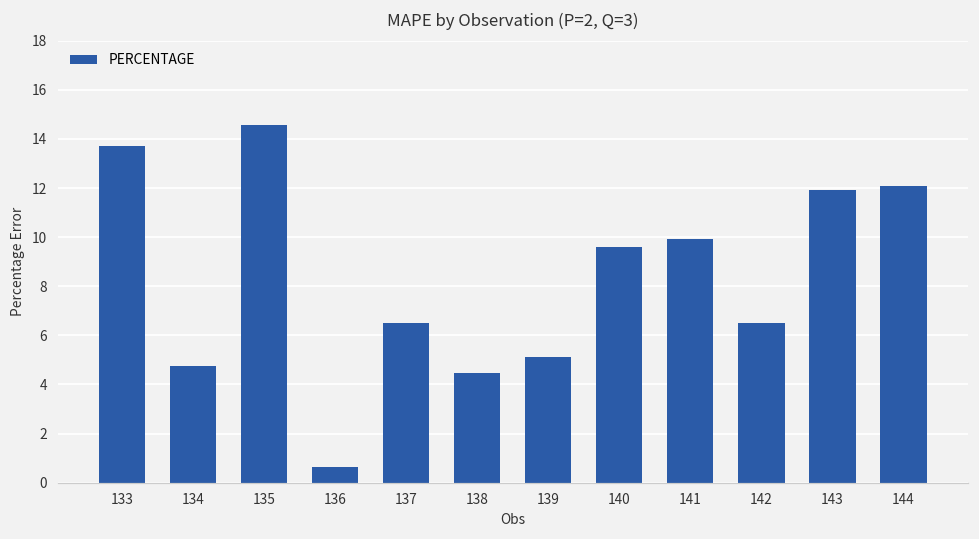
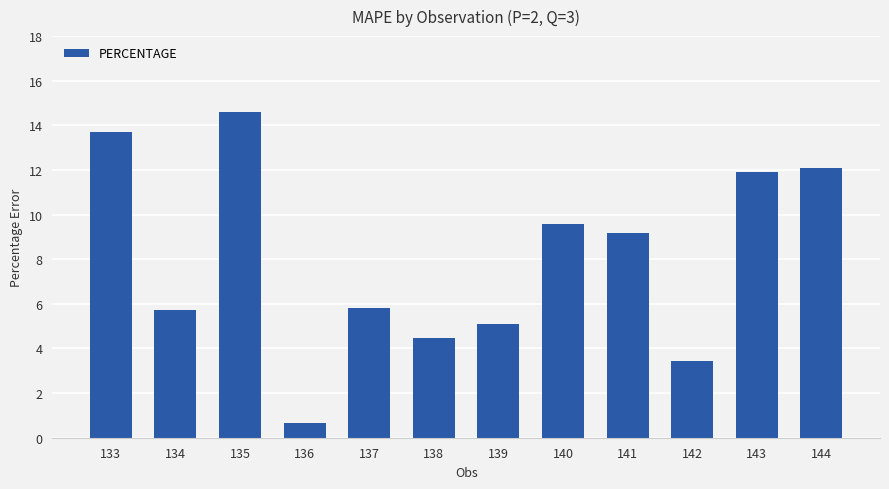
  {
    "133": 13.7,
-   "134": 4.7,
+   "134": 5.7,
    "135": 14.6,
    "136": 0.6,
-   "137": 6.5,
+   "137": 5.8,
    "138": 4.5,
    "139": 5.1,
    "140": 9.6,
-   "141": 9.9,
-   "142": 6.5,
+   "141": 9.2,
+   "142": 3.4,
    "143": 11.9,
    "144": 12.1
  }
